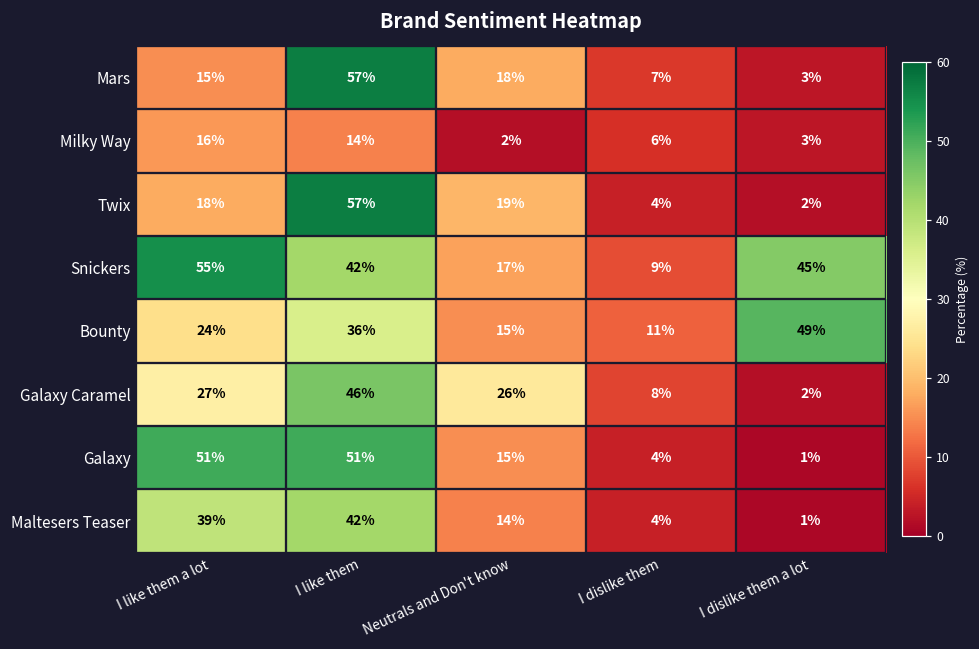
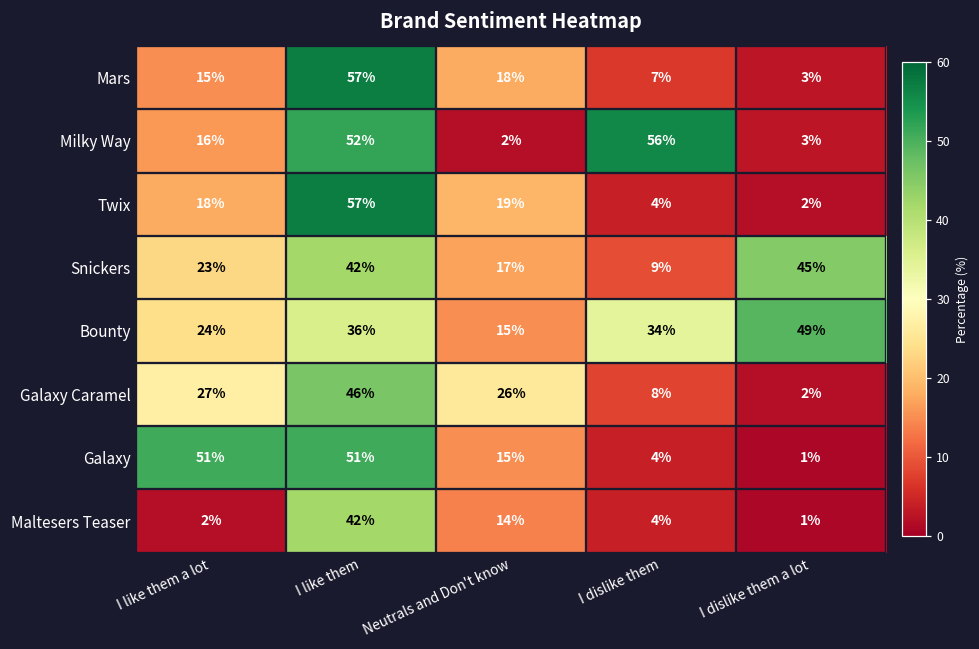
  {
    "Mars": {
      "I like them a lot": "15%",
      "I like them": "57%",
      "Neutrals and Don't know": "18%",
      "I dislike them": "7%",
      "I dislike them a lot": "3%"
    },
    "Milky Way": {
      "I like them a lot": "16%",
-     "I like them": "14%",
+     "I like them": "52%",
      "Neutrals and Don't know": "2%",
-     "I dislike them": "6%",
+     "I dislike them": "56%",
      "I dislike them a lot": "3%"
    },
    "Twix": {
      "I like them a lot": "18%",
      "I like them": "57%",
      "Neutrals and Don't know": "19%",
      "I dislike them": "4%",
      "I dislike them a lot": "2%"
    },
    "Snickers": {
-     "I like them a lot": "55%",
+     "I like them a lot": "23%",
      "I like them": "42%",
      "Neutrals and Don't know": "17%",
      "I dislike them": "9%",
      "I dislike them a lot": "45%"
    },
    "Bounty": {
      "I like them a lot": "24%",
      "I like them": "36%",
      "Neutrals and Don't know": "15%",
-     "I dislike them": "11%",
+     "I dislike them": "34%",
      "I dislike them a lot": "49%"
    },
    "Galaxy Caramel": {
      "I like them a lot": "27%",
      "I like them": "46%",
      "Neutrals and Don't know": "26%",
      "I dislike them": "8%",
      "I dislike them a lot": "2%"
    },
    "Galaxy": {
      "I like them a lot": "51%",
      "I like them": "51%",
      "Neutrals and Don't know": "15%",
      "I dislike them": "4%",
      "I dislike them a lot": "1%"
    },
    "Maltesers Teaser": {
-     "I like them a lot": "39%",
+     "I like them a lot": "2%",
      "I like them": "42%",
      "Neutrals and Don't know": "14%",
      "I dislike them": "4%",
      "I dislike them a lot": "1%"
    }
  }
